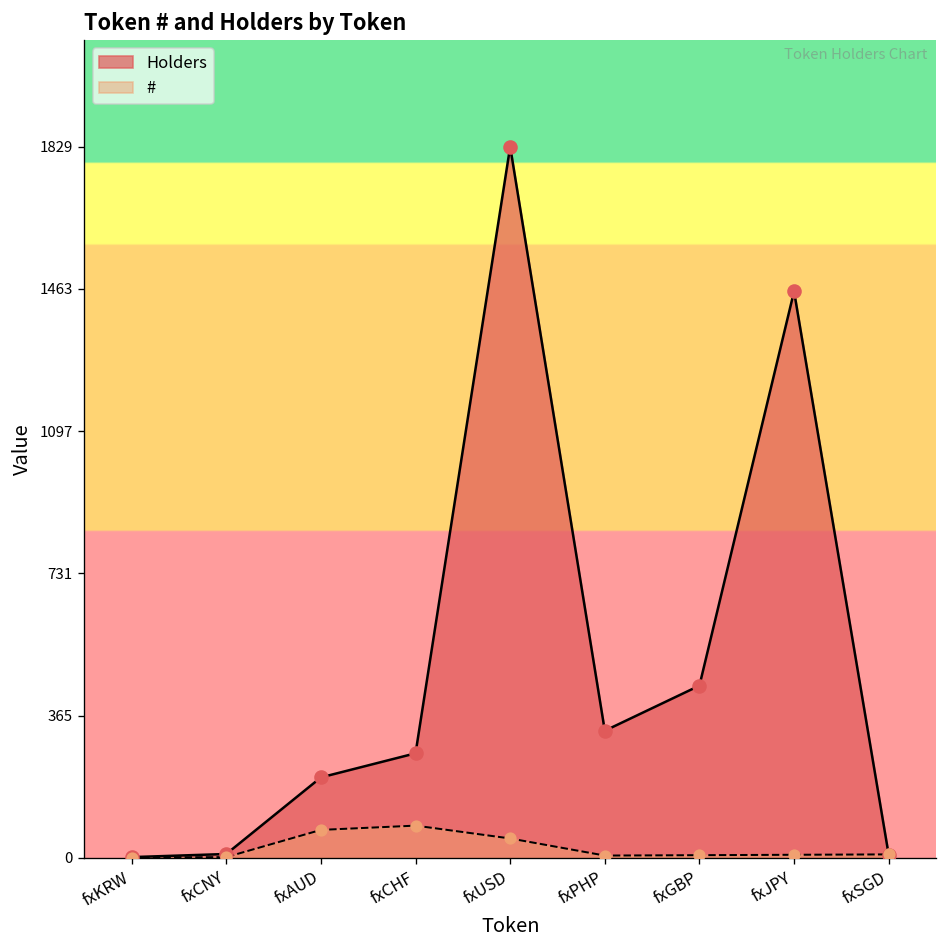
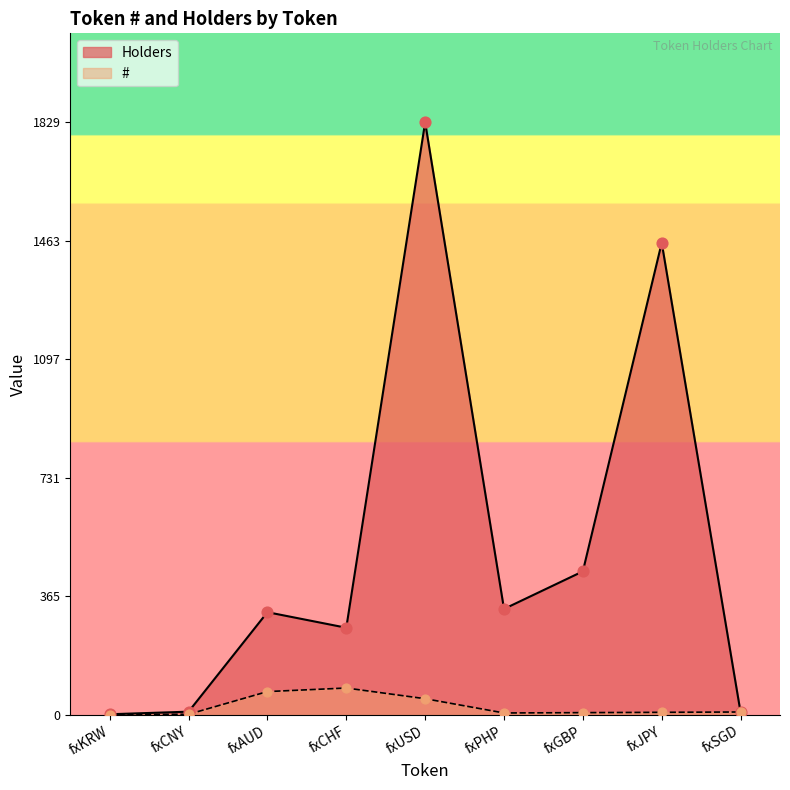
  {
    "Holders": {
      "fxCNY": 10,
-     "fxAUD": 210,
+     "fxAUD": 320,
      "fxCHF": 270,
      "fxUSD": 1830,
      "fxPHP": 330,
      "fxGBP": 440,
      "fxJPY": 1460
    },
    "#": {
      "fxCNY": 0,
      "fxAUD": 70,
      "fxCHF": 80,
      "fxUSD": 50,
      "fxPHP": 10,
      "fxGBP": 10,
      "fxJPY": 10
    }
  }
